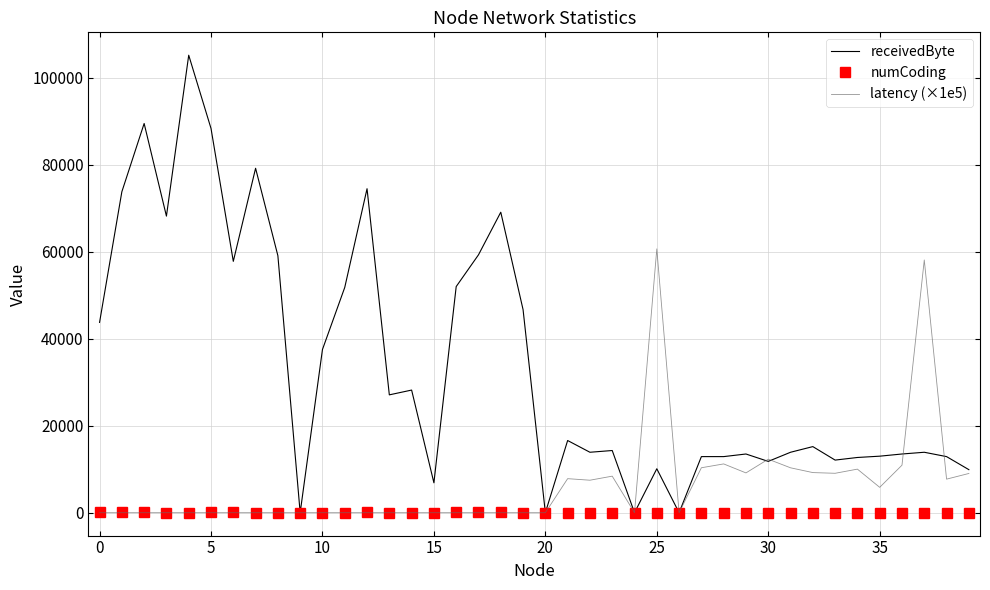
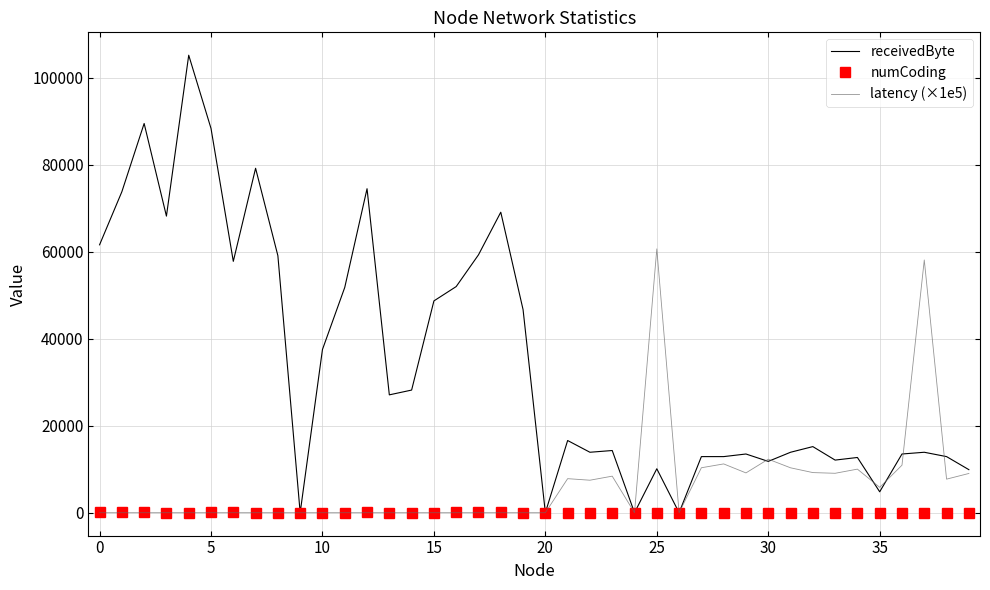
  {
    "receivedByte": {
-     "0": 44000,
+     "0": 62000,
      "5": 88000,
      "10": 38000,
-     "15": 7000,
+     "15": 49000,
      "25": 10000,
-     "35": 13000
+     "35": 5000
    },
    "numCoding": {
      "25": 0,
      "30": 0,
      "35": 0
    },
    "latency (×1e5)": {
      "25": 61000,
      "35": 6000
    }
  }
